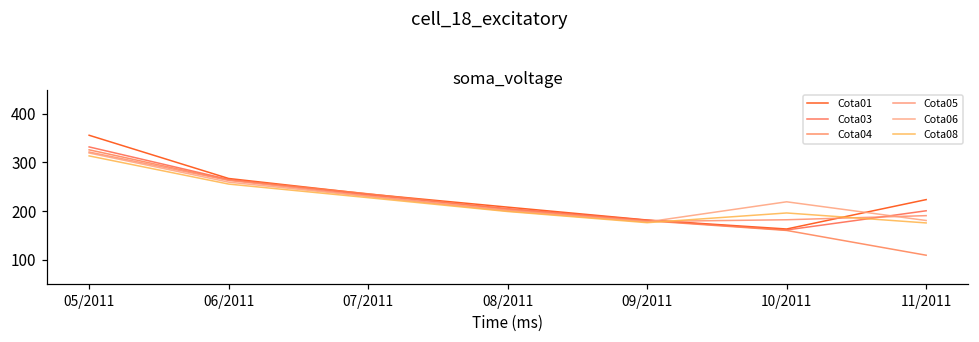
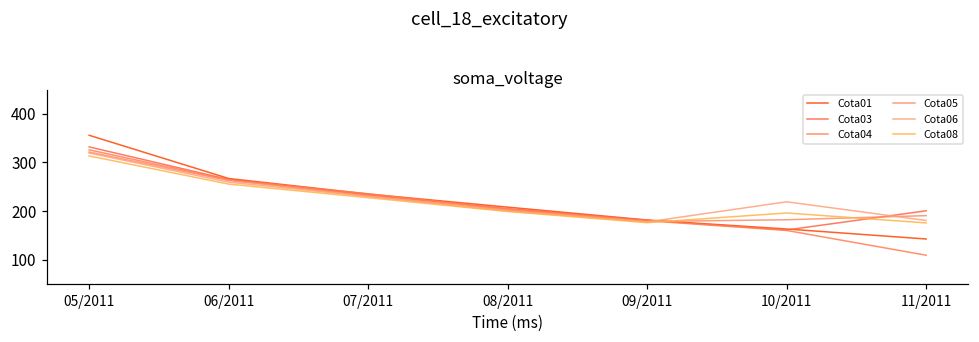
  {
    "Cota01": {
      "05/2011": 360,
-     "11/2011": 220
+     "11/2011": 140
    }
  }
